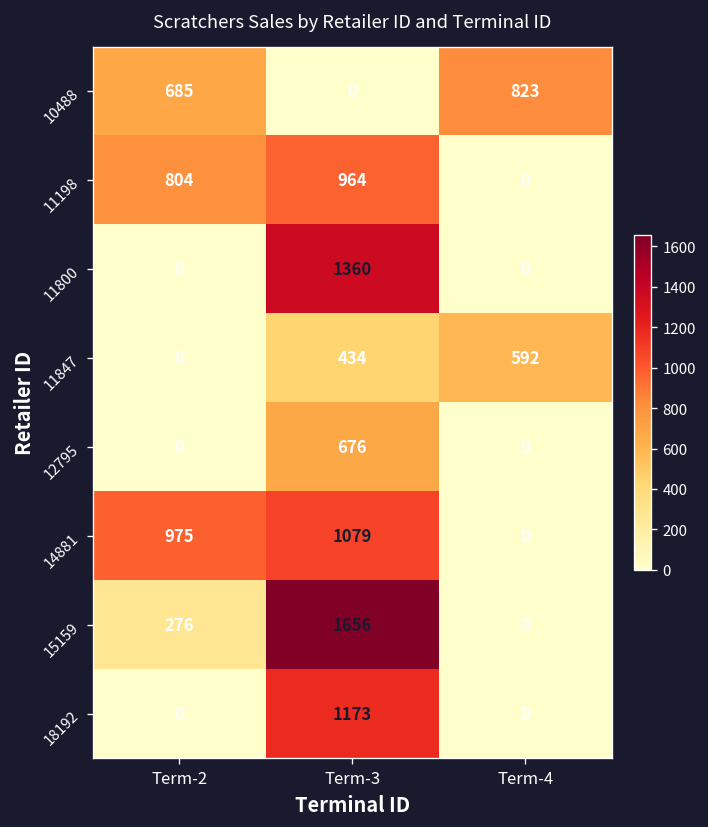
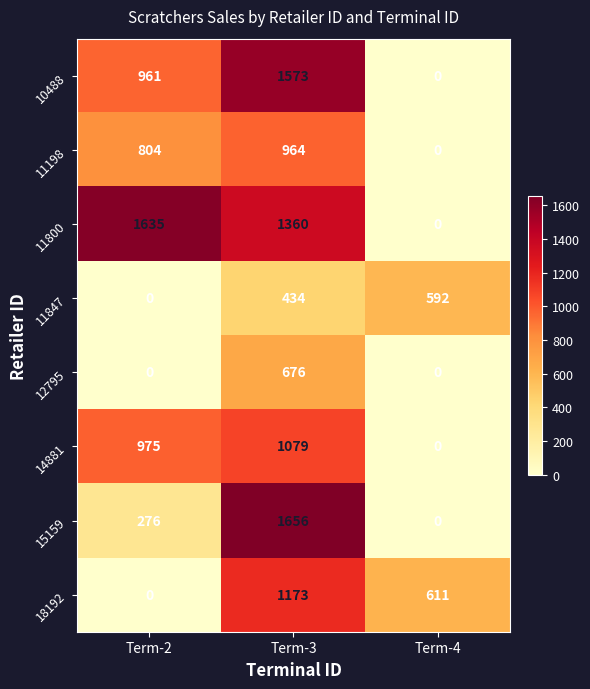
  {
    "10488": {
-     "Term-2": 685,
-     "Term-3": 0,
-     "Term-4": 823
+     "Term-2": 961,
+     "Term-3": 1573,
+     "Term-4": 0
    },
    "11198": {
      "Term-2": 804,
      "Term-3": 964,
      "Term-4": 0
    },
    "11800": {
-     "Term-2": 0,
+     "Term-2": 1635,
      "Term-3": 1360,
      "Term-4": 0
    },
    "11847": {
      "Term-2": 0,
      "Term-3": 434,
      "Term-4": 592
    },
    "12795": {
      "Term-2": 0,
      "Term-3": 676,
      "Term-4": 0
    },
    "14881": {
      "Term-2": 975,
      "Term-3": 1079,
      "Term-4": 0
    },
    "15159": {
      "Term-2": 276,
      "Term-3": 1656,
      "Term-4": 0
    },
    "18192": {
      "Term-2": 0,
      "Term-3": 1173,
-     "Term-4": 0
+     "Term-4": 611
    }
  }
